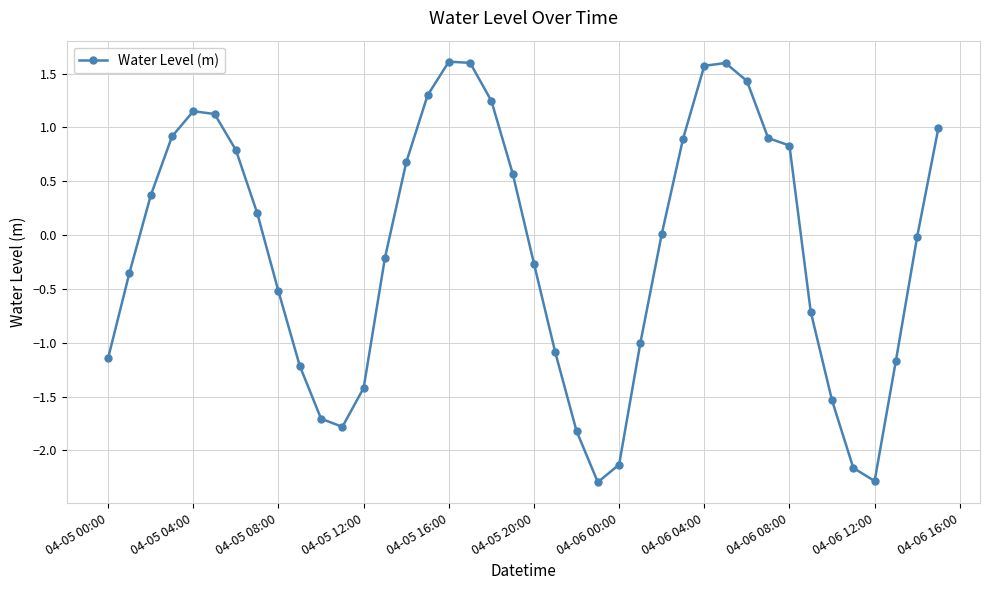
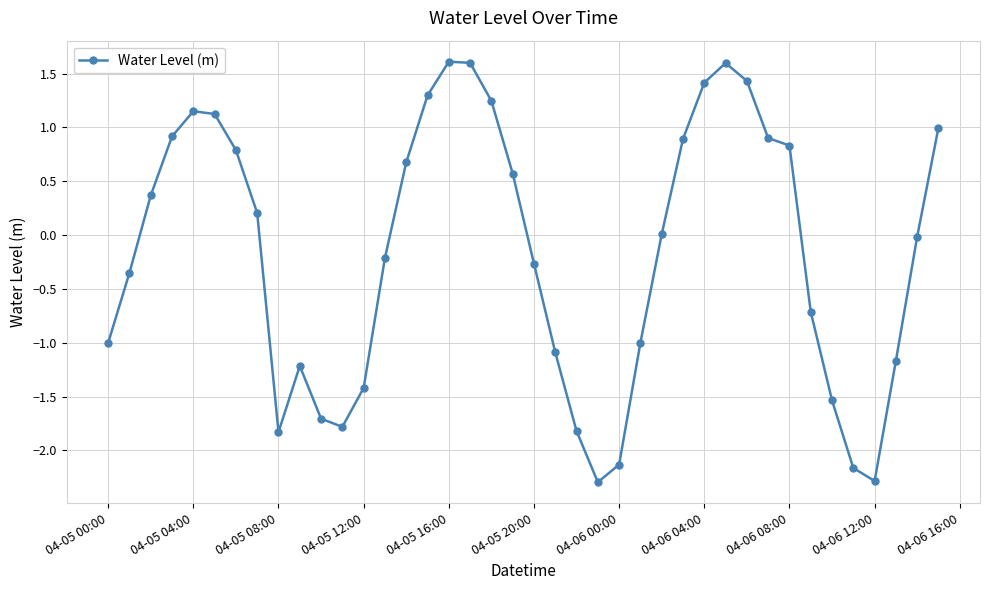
  {
-   "04-05 00:00": -1.14,
+   "04-05 00:00": -1.00,
    "04-05 04:00": 1.15,
-   "04-05 08:00": -0.52,
+   "04-05 08:00": -1.83,
    "04-05 12:00": -1.42,
    "04-05 16:00": 1.61,
    "04-05 20:00": -0.26,
    "04-06 00:00": -2.13,
-   "04-06 04:00": 1.57,
+   "04-06 04:00": 1.42,
    "04-06 08:00": 0.83,
    "04-06 12:00": -2.28
  }
